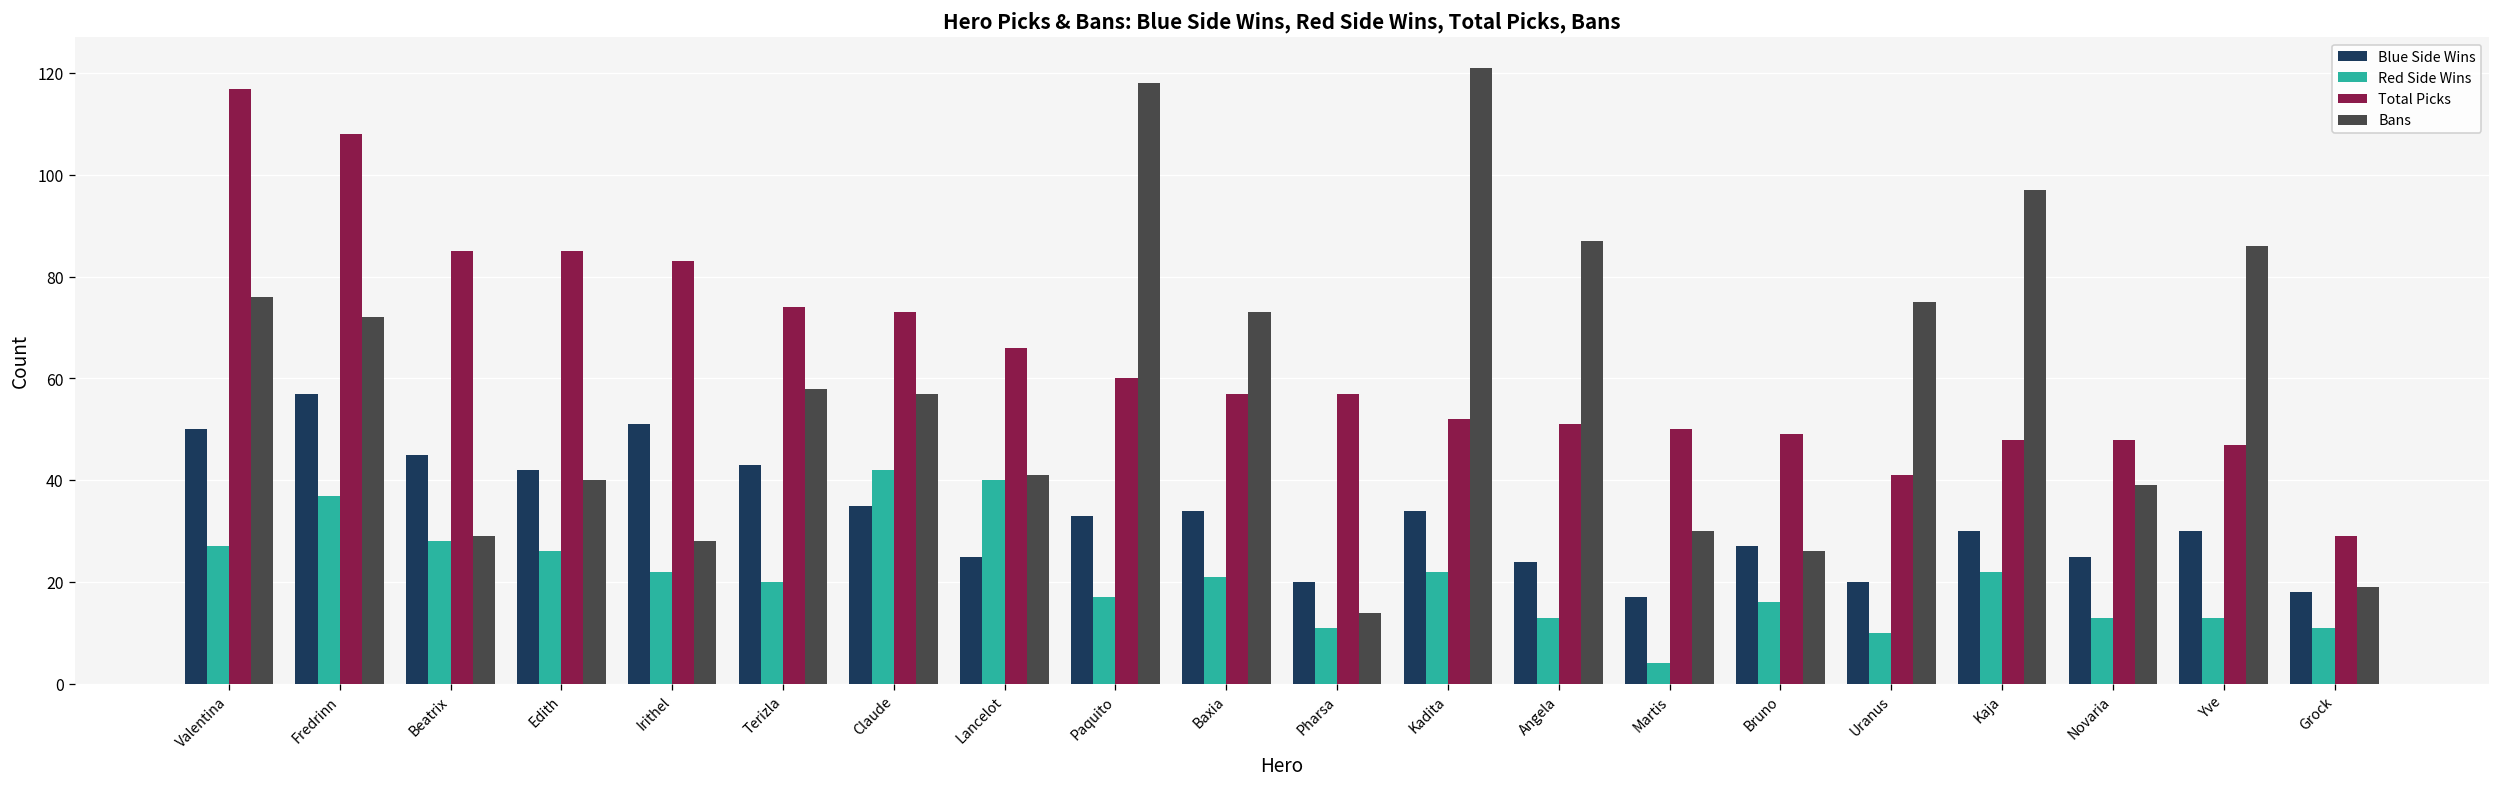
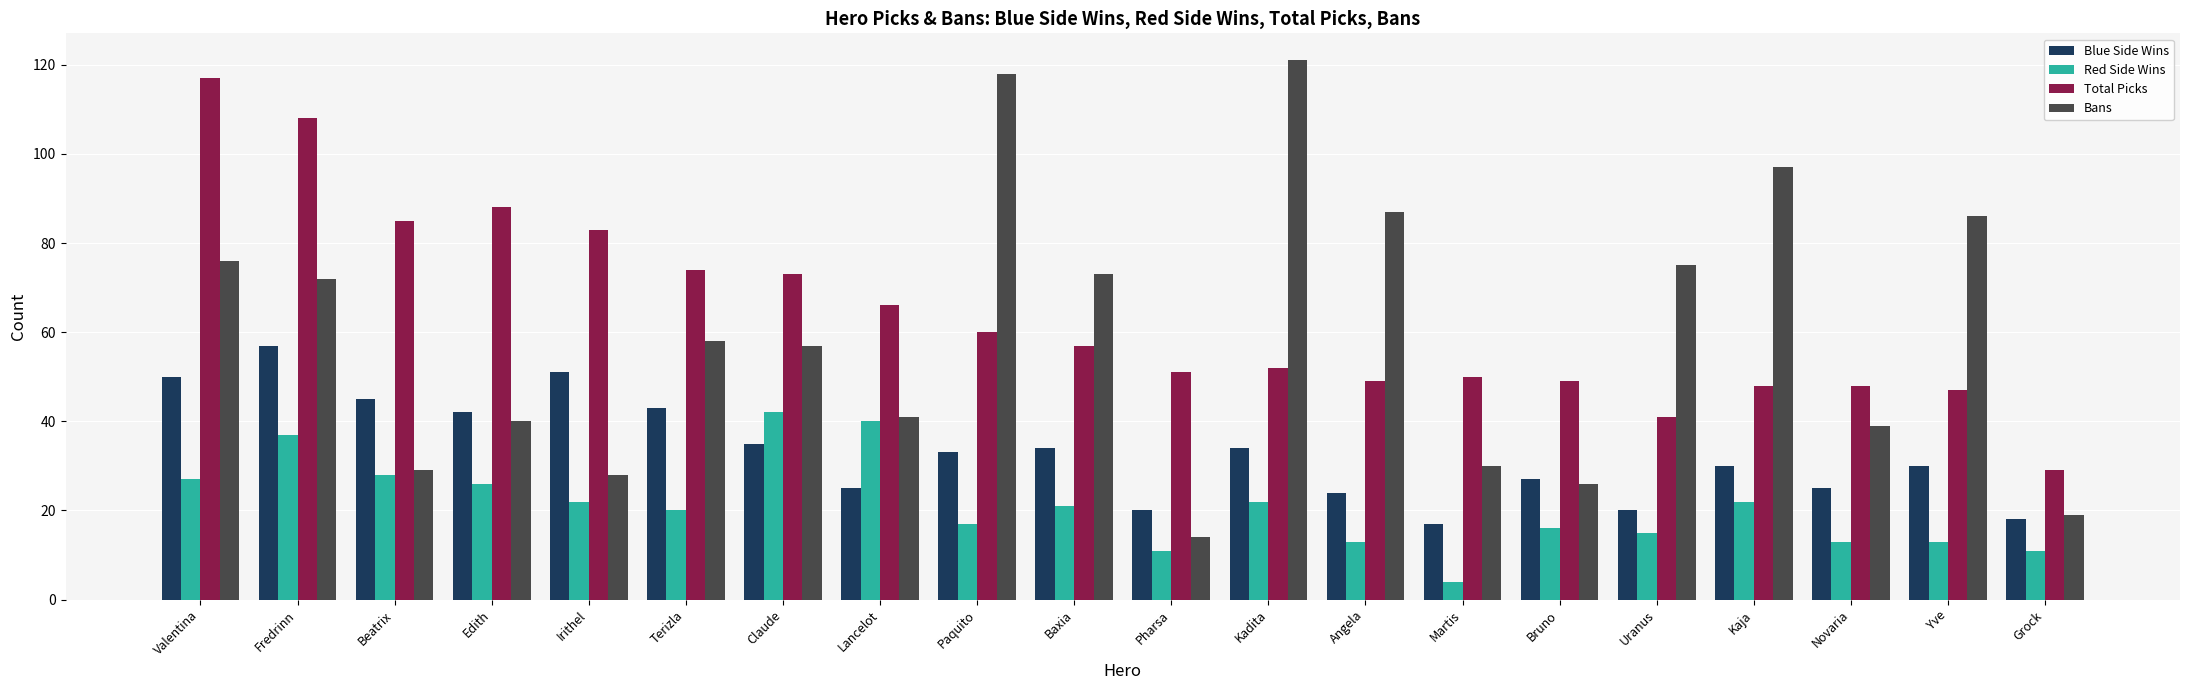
  {
    "Red Side Wins": {
      "Valentina": 27,
      "Fredrinn": 37,
      "Beatrix": 28,
      "Edith": 26,
      "Irithel": 22,
      "Terizla": 20,
      "Claude": 42,
      "Lancelot": 40,
      "Paquito": 17,
      "Baxia": 21,
      "Pharsa": 11,
      "Kadita": 22,
      "Angela": 13,
      "Martis": 4,
      "Bruno": 16,
-     "Uranus": 10,
+     "Uranus": 15,
      "Kaja": 22,
      "Novaria": 13,
      "Yve": 13,
      "Grock": 11
    },
    "Total Picks": {
      "Valentina": 117,
      "Fredrinn": 108,
      "Beatrix": 85,
-     "Edith": 85,
+     "Edith": 88,
      "Irithel": 83,
      "Terizla": 74,
      "Claude": 73,
      "Lancelot": 66,
      "Paquito": 60,
      "Baxia": 57,
-     "Pharsa": 57,
+     "Pharsa": 51,
      "Kadita": 52,
-     "Angela": 51,
+     "Angela": 49,
      "Martis": 50,
      "Bruno": 49,
      "Uranus": 41,
      "Kaja": 48,
      "Novaria": 48,
      "Yve": 47,
      "Grock": 29
    }
  }
